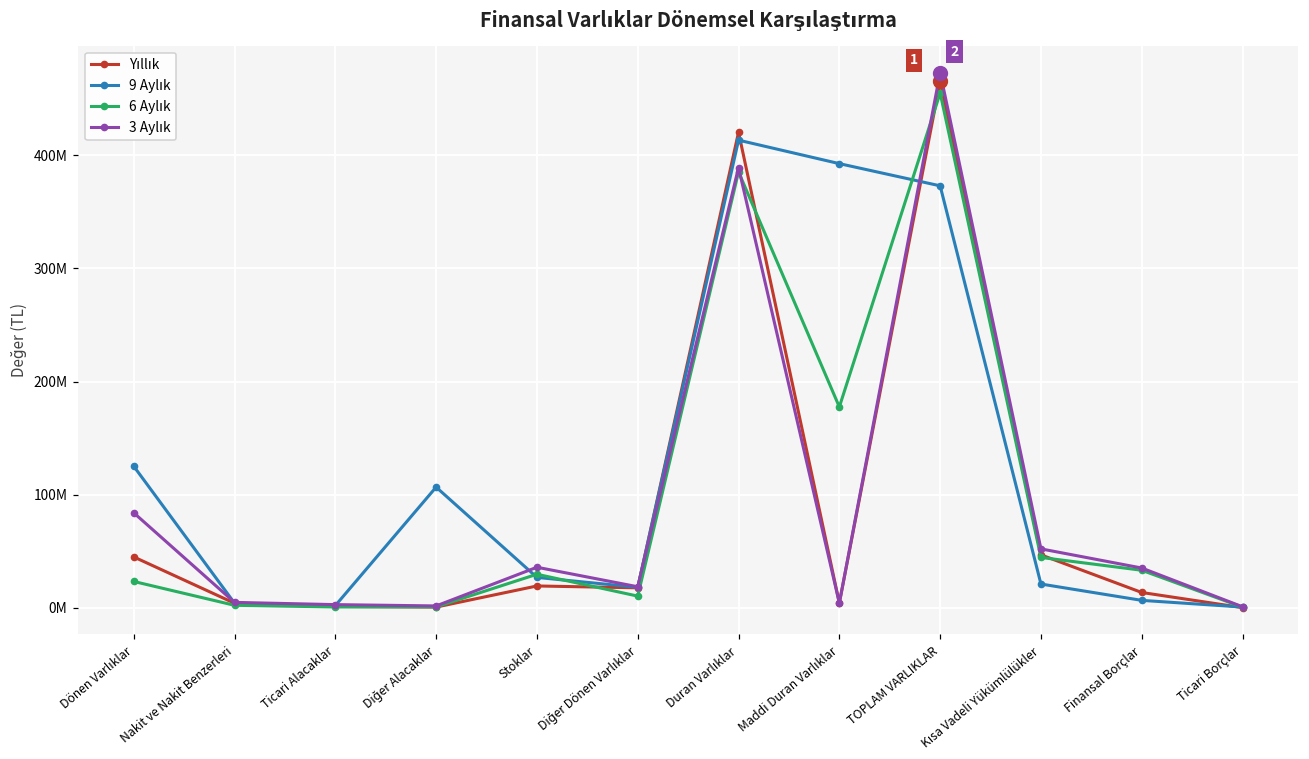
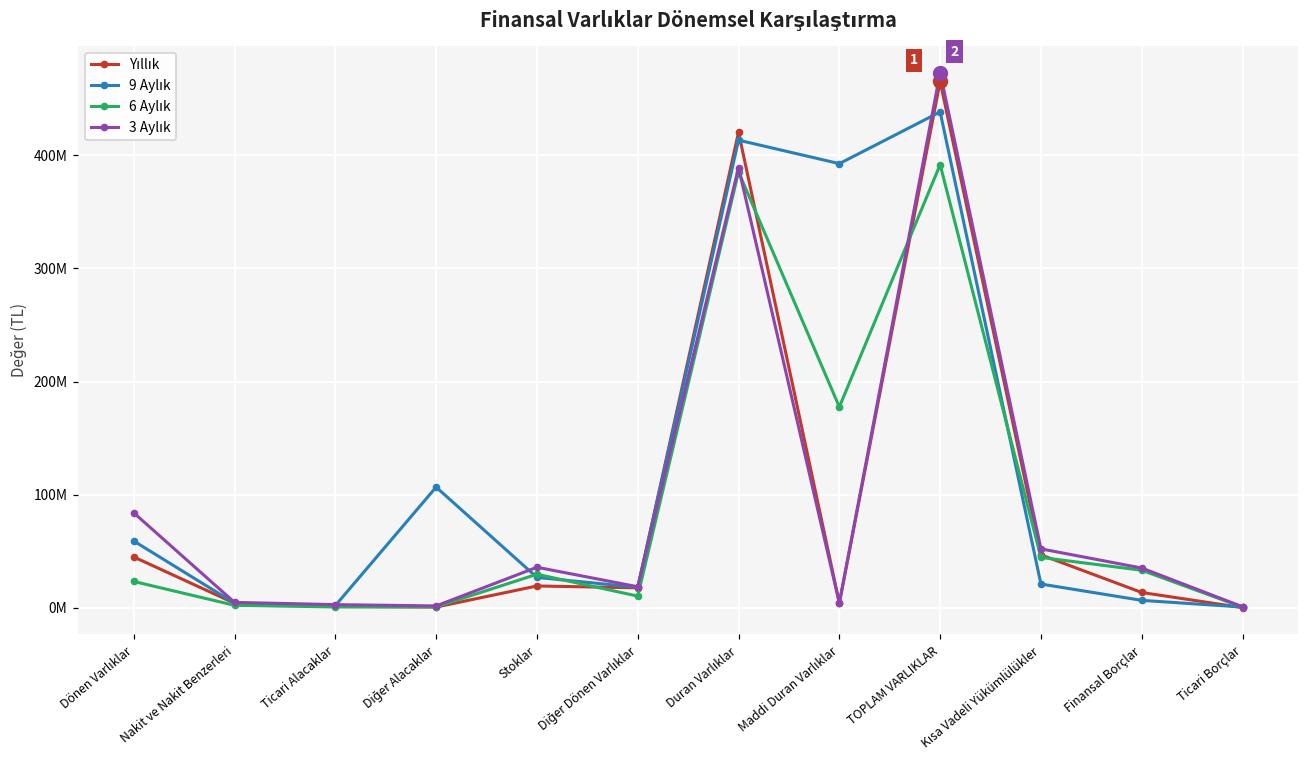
  {
    "9 Aylık": {
-     "Dönen Varlıklar": 125000000,
+     "Dönen Varlıklar": 59000000,
      "Diğer Alacaklar": 107000000,
      "Stoklar": 27000000,
      "Duran Varlıklar": 413000000,
      "Maddi Duran Varlıklar": 393000000,
-     "TOPLAM VARLIKLAR": 373000000,
+     "TOPLAM VARLIKLAR": 438000000,
      "Kısa Vadeli Yükümlülükler": 21000000,
      "Finansal Borçlar": 7000000
    },
    "6 Aylık": {
      "Dönen Varlıklar": 23000000,
      "Stoklar": 30000000,
      "Diğer Dönen Varlıklar": 10000000,
      "Duran Varlıklar": 385000000,
      "Maddi Duran Varlıklar": 178000000,
-     "TOPLAM VARLIKLAR": 455000000
+     "TOPLAM VARLIKLAR": 392000000
    }
  }
